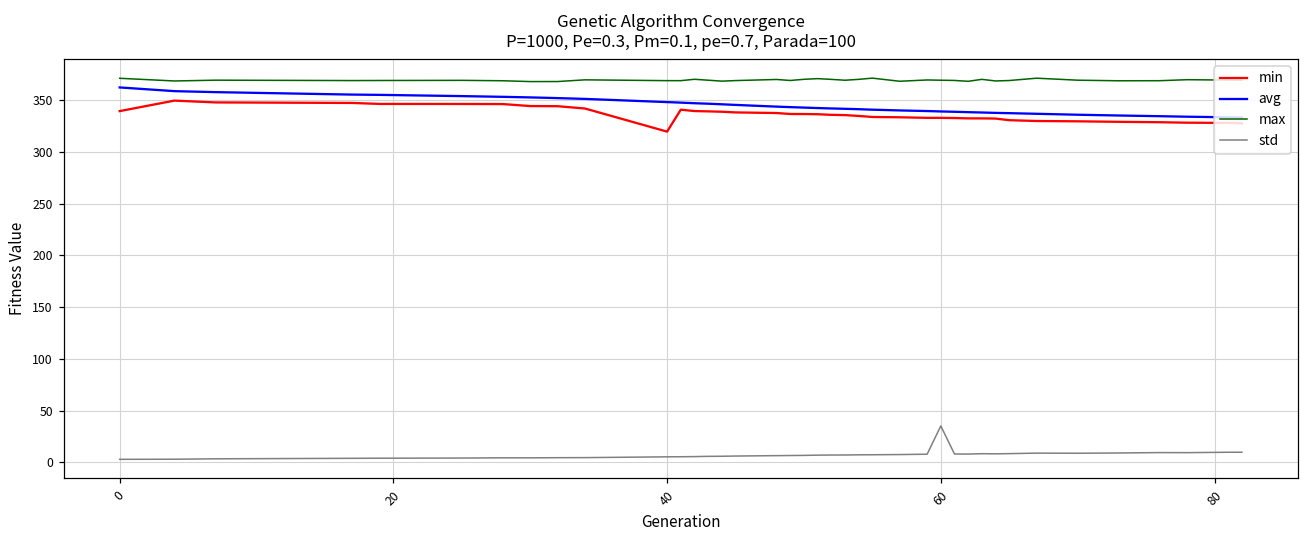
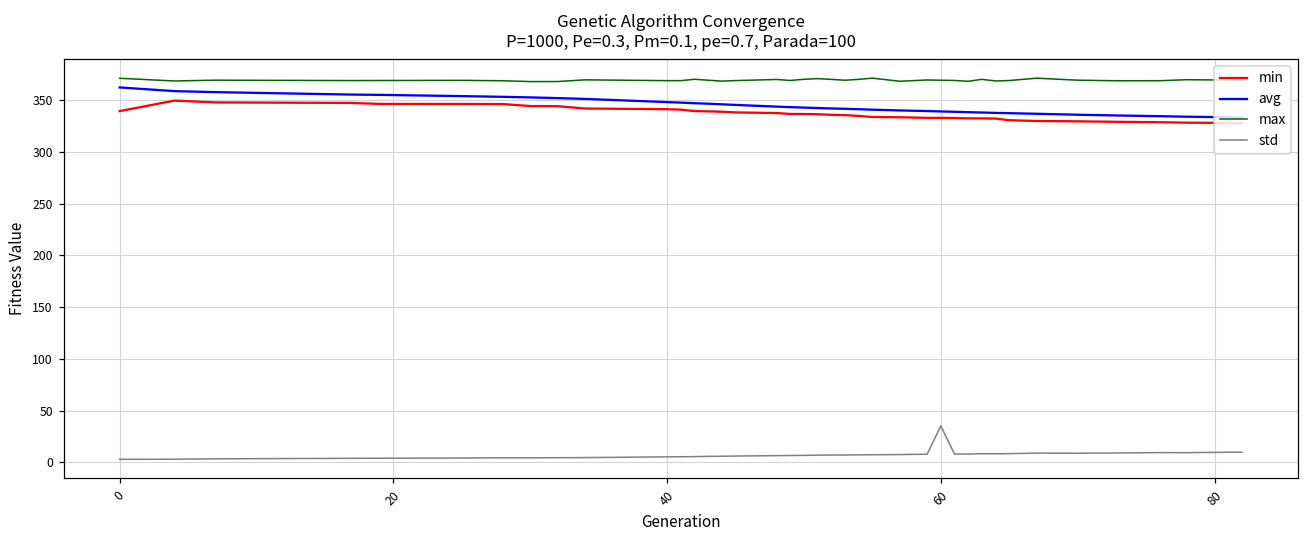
  {
    "min": {
      "0": 340,
-     "40": 320,
+     "40": 340,
      "60": 330
    },
    "avg": {
      "0": 360,
      "40": 350,
      "60": 340
    },
    "max": {
      "0": 370,
      "40": 370,
      "60": 370
    },
    "std": {
      "0": 0,
      "40": 10,
      "60": 40
    }
  }
